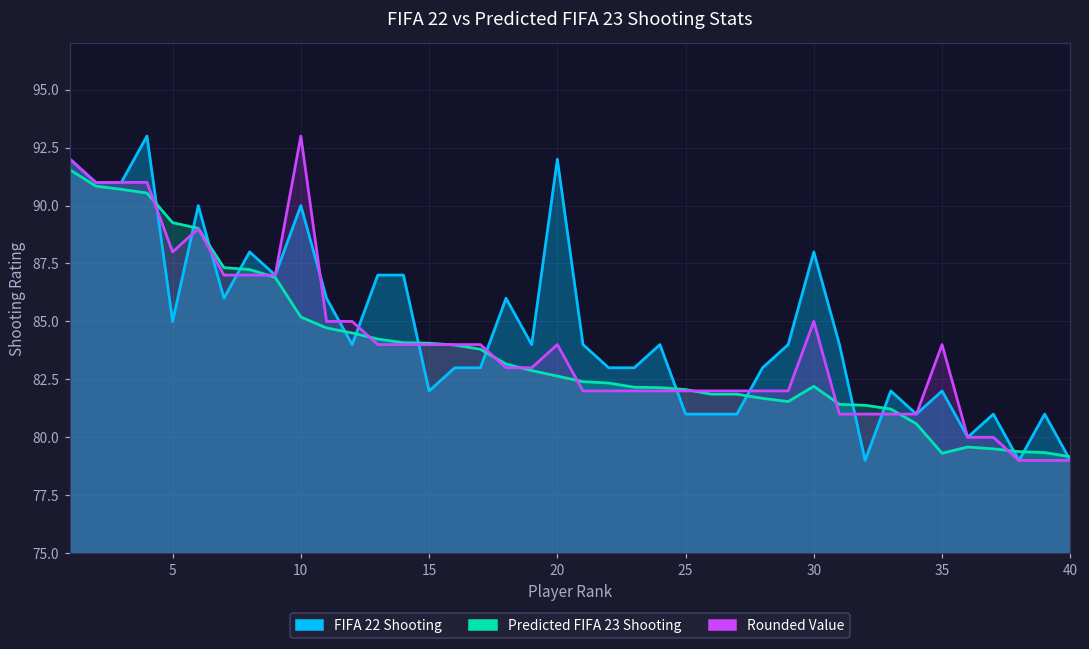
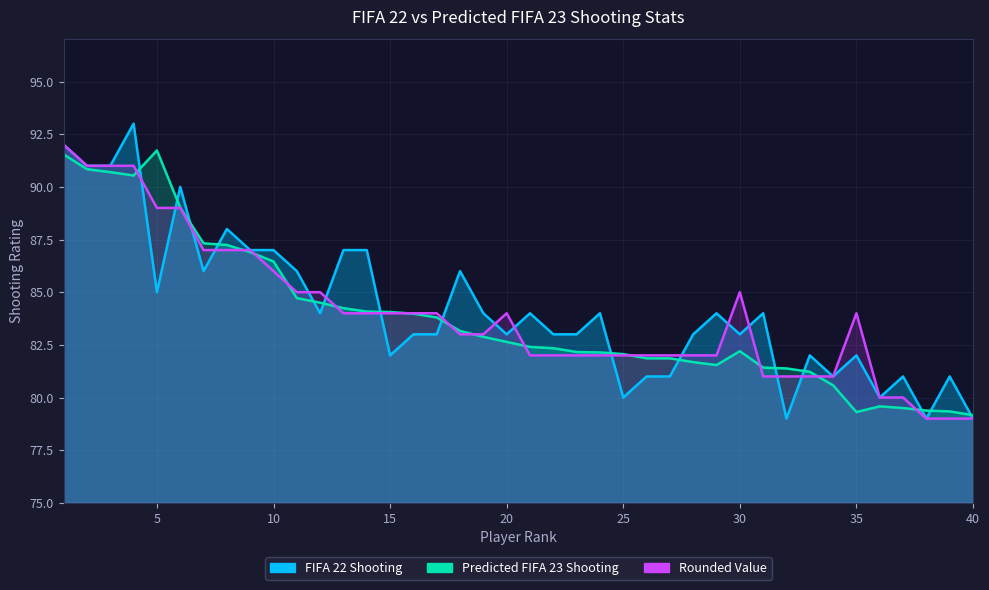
  {
    "FIFA 22 Shooting": {
      "5": 85,
-     "10": 90,
+     "10": 87,
      "15": 82,
-     "20": 92,
-     "25": 81,
-     "30": 88,
+     "20": 83,
+     "25": 80,
+     "30": 83,
      "35": 82
    },
    "Predicted FIFA 23 Shooting": {
-     "5": 89.3,
-     "10": 85.2,
+     "5": 91.7,
+     "10": 86.5,
      "20": 82.6,
      "30": 82.2,
      "35": 79.3,
      "40": 79.2
    },
    "Rounded Value": {
-     "5": 88,
-     "10": 93,
+     "5": 89,
+     "10": 86,
      "20": 84,
      "30": 85,
      "35": 84
    }
  }
